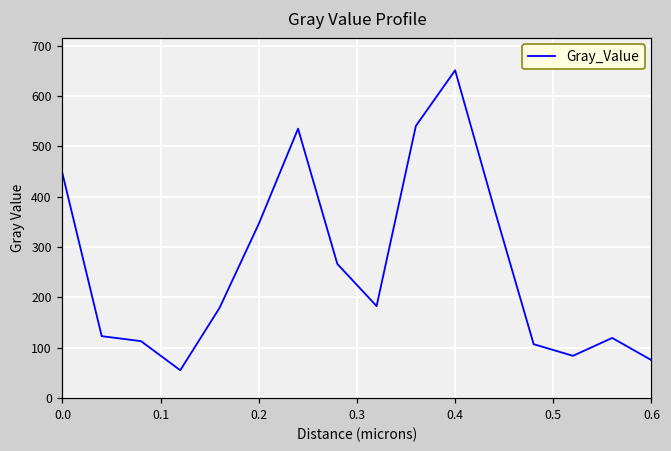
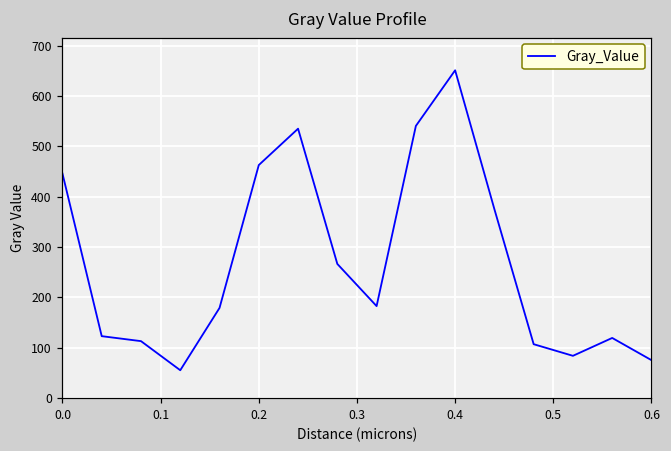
  {
    "0.0": 450,
-   "0.2": 350,
+   "0.2": 460,
    "0.4": 650,
    "0.6": 70
  }
